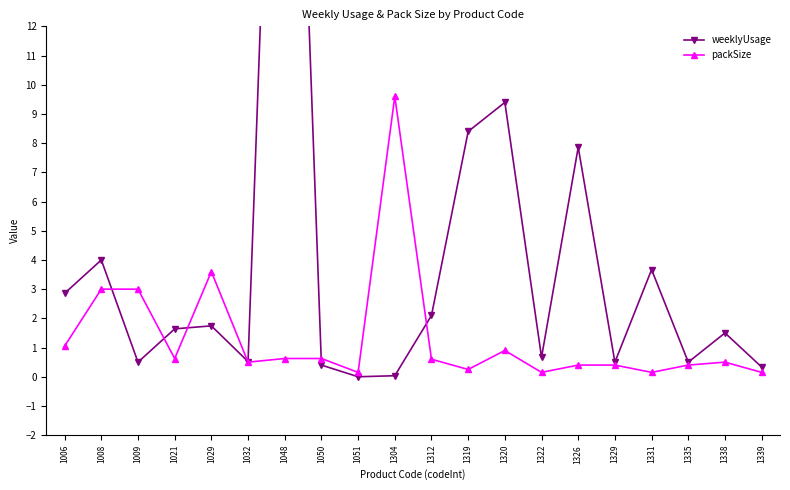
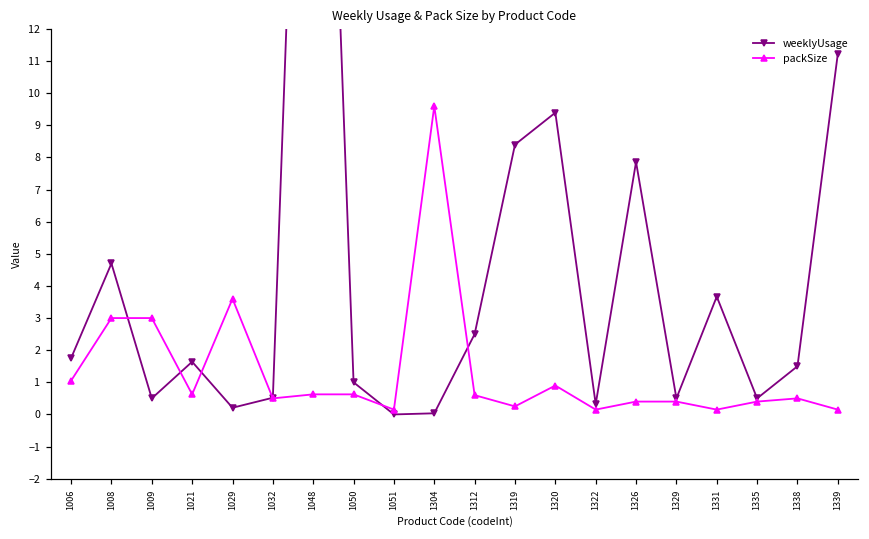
  {
    "weeklyUsage": {
-     "1006": 2.9,
-     "1008": 4.0,
+     "1006": 1.8,
+     "1008": 4.7,
      "1009": 0.5,
      "1021": 1.6,
-     "1029": 1.7,
-     "1050": 0.4,
+     "1029": 0.2,
+     "1050": 1.0,
      "1051": 0.0,
      "1304": 0.0,
-     "1312": 2.1,
+     "1312": 2.5,
      "1319": 8.4,
      "1320": 9.4,
-     "1322": 0.7,
+     "1322": 0.3,
      "1326": 7.9,
      "1329": 0.5,
      "1331": 3.7,
      "1335": 0.5,
      "1338": 1.5,
-     "1339": 0.3
+     "1339": 11.2
    },
    "packSize": {
      "1006": 1.1,
      "1008": 3.0,
      "1009": 3.0,
      "1021": 0.6,
      "1029": 3.6,
      "1048": 0.6,
      "1050": 0.6,
      "1051": 0.2,
      "1304": 9.6,
      "1312": 0.6,
      "1319": 0.3,
      "1320": 0.9,
      "1322": 0.2,
      "1326": 0.4,
      "1329": 0.4,
      "1331": 0.2,
      "1335": 0.4,
      "1338": 0.5,
      "1339": 0.2
    }
  }
